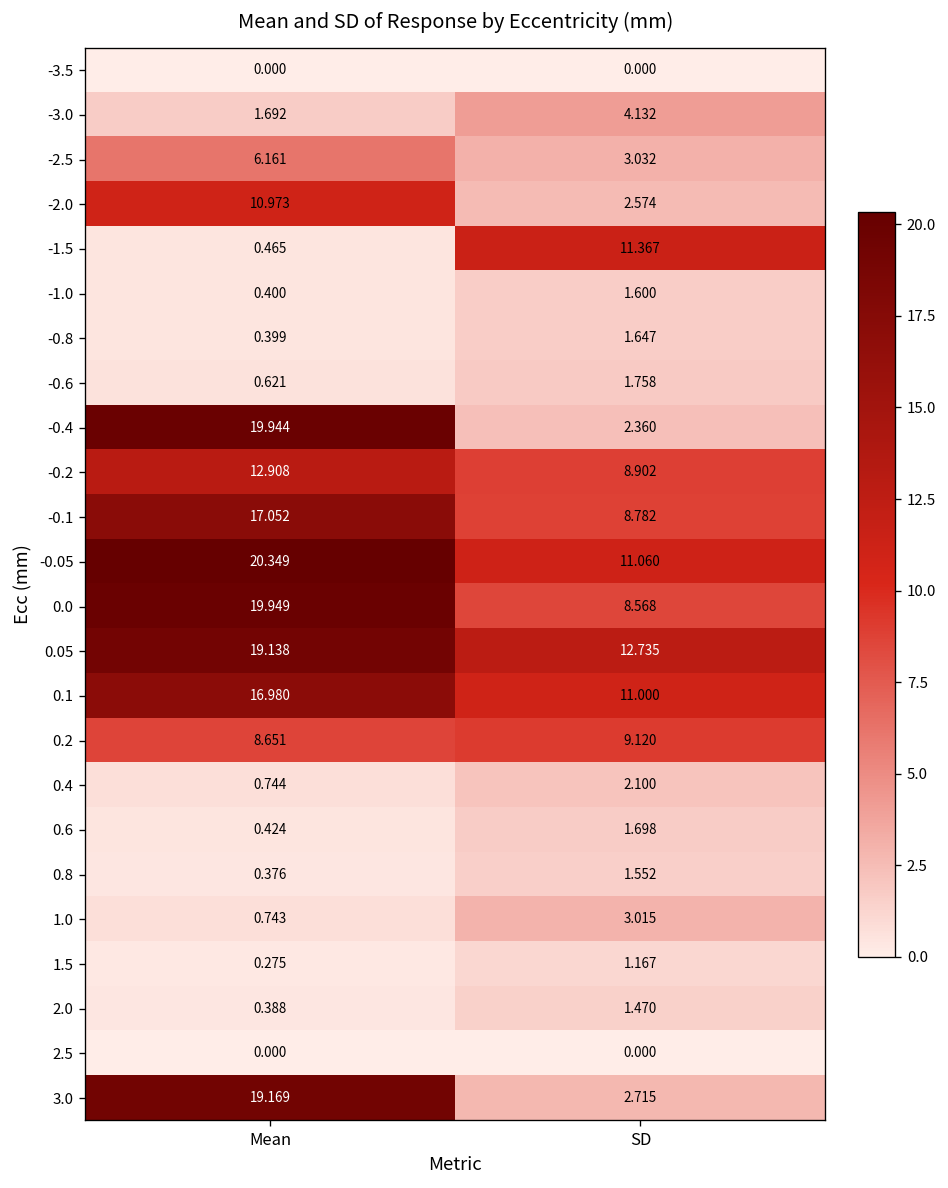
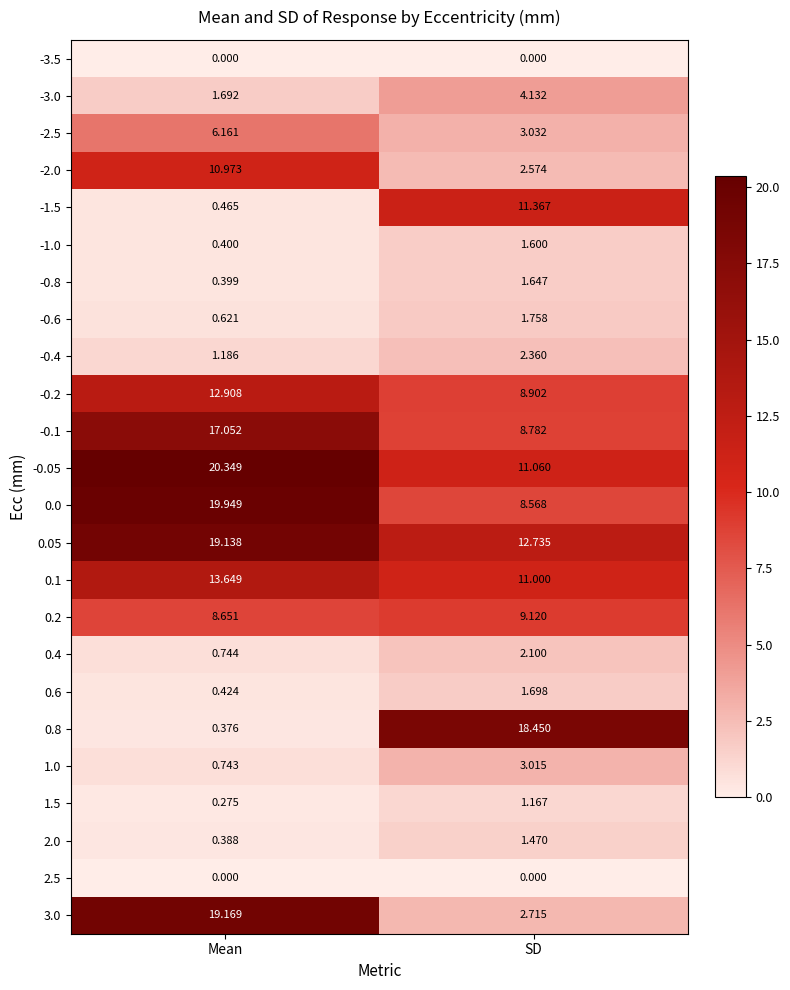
  {
    "-3.5": {
      "Mean": 0.000,
      "SD": 0.000
    },
    "-3.0": {
      "Mean": 1.692,
      "SD": 4.132
    },
    "-2.5": {
      "Mean": 6.161,
      "SD": 3.032
    },
    "-2.0": {
      "Mean": 10.973,
      "SD": 2.574
    },
    "-1.5": {
      "Mean": 0.465,
      "SD": 11.367
    },
    "-1.0": {
      "Mean": 0.400,
      "SD": 1.600
    },
    "-0.8": {
      "Mean": 0.399,
      "SD": 1.647
    },
    "-0.6": {
      "Mean": 0.621,
      "SD": 1.758
    },
    "-0.4": {
-     "Mean": 19.944,
+     "Mean": 1.186,
      "SD": 2.360
    },
    "-0.2": {
      "Mean": 12.908,
      "SD": 8.902
    },
    "-0.1": {
      "Mean": 17.052,
      "SD": 8.782
    },
    "-0.05": {
      "Mean": 20.349,
      "SD": 11.060
    },
    "0.0": {
      "Mean": 19.949,
      "SD": 8.568
    },
    "0.05": {
      "Mean": 19.138,
      "SD": 12.735
    },
    "0.1": {
-     "Mean": 16.980,
+     "Mean": 13.649,
      "SD": 11.000
    },
    "0.2": {
      "Mean": 8.651,
      "SD": 9.120
    },
    "0.4": {
      "Mean": 0.744,
      "SD": 2.100
    },
    "0.6": {
      "Mean": 0.424,
      "SD": 1.698
    },
    "0.8": {
      "Mean": 0.376,
-     "SD": 1.552
+     "SD": 18.450
    },
    "1.0": {
      "Mean": 0.743,
      "SD": 3.015
    },
    "1.5": {
      "Mean": 0.275,
      "SD": 1.167
    },
    "2.0": {
      "Mean": 0.388,
      "SD": 1.470
    },
    "2.5": {
      "Mean": 0.000,
      "SD": 0.000
    },
    "3.0": {
      "Mean": 19.169,
      "SD": 2.715
    }
  }
